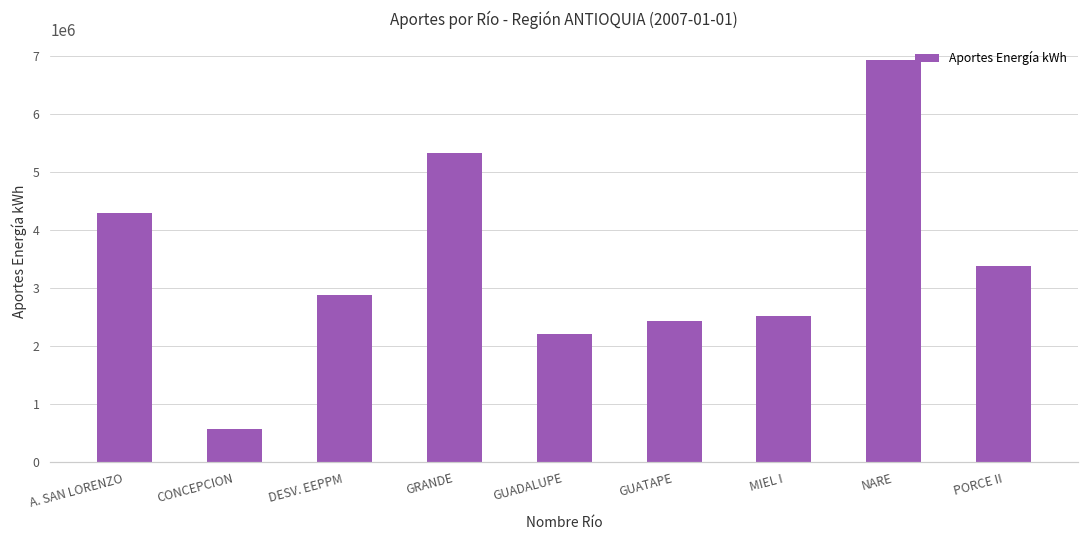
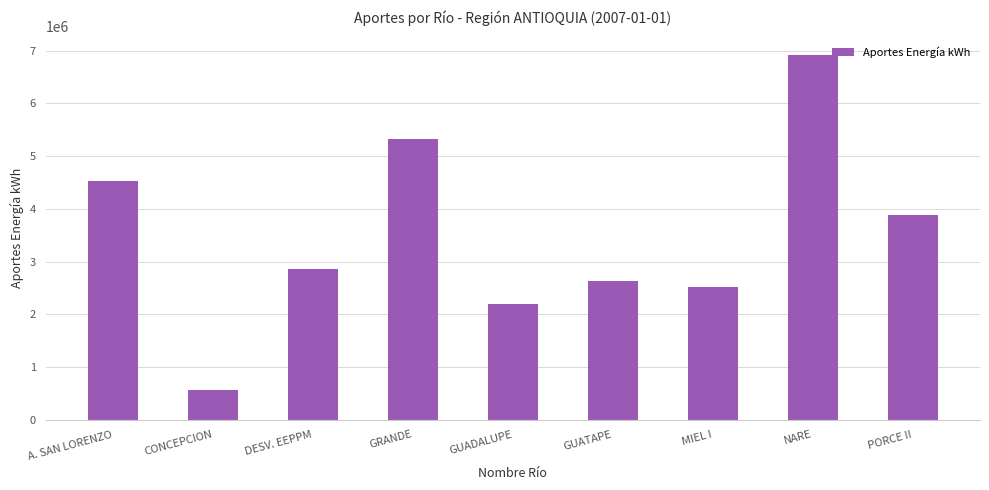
  {
-   "A. SAN LORENZO": 4300000,
+   "A. SAN LORENZO": 4500000,
    "CONCEPCION": 600000,
    "DESV. EEPPM": 2900000,
    "GRANDE": 5300000,
    "GUADALUPE": 2200000,
-   "GUATAPE": 2400000,
+   "GUATAPE": 2600000,
    "MIEL I": 2500000,
    "NARE": 6900000,
-   "PORCE II": 3400000
+   "PORCE II": 3900000
  }
